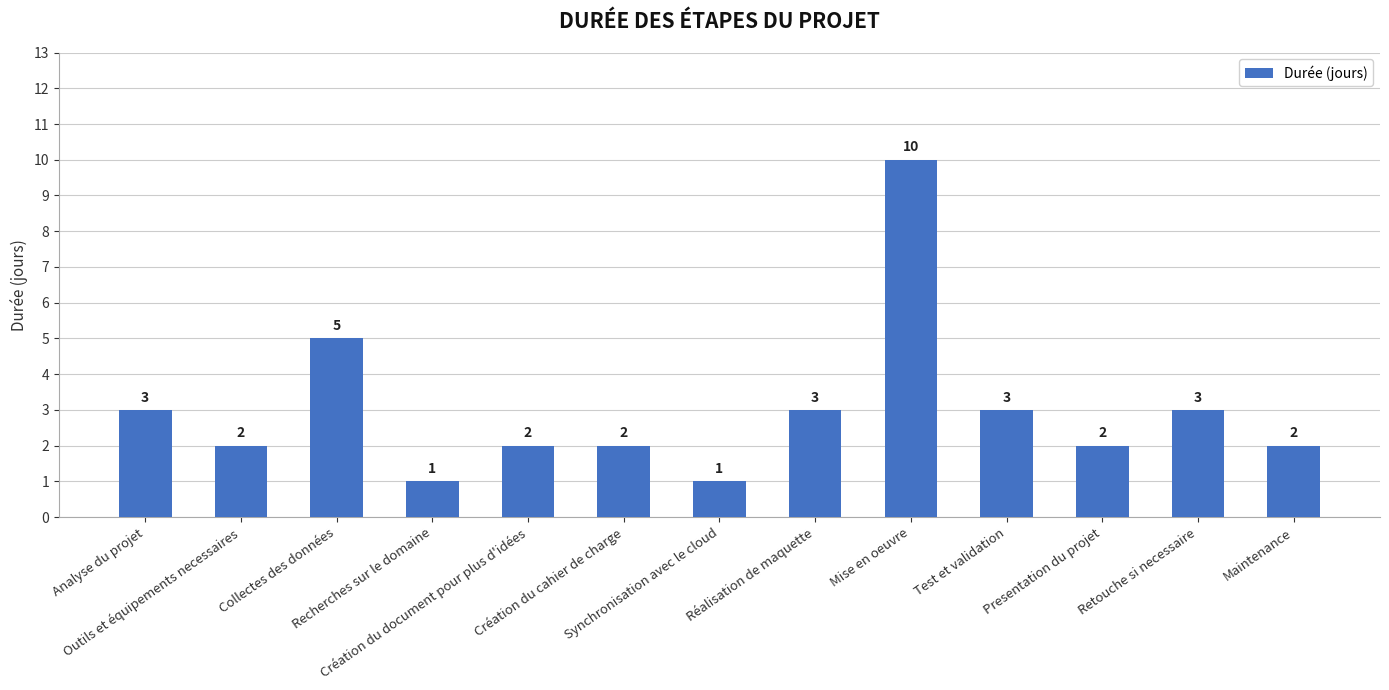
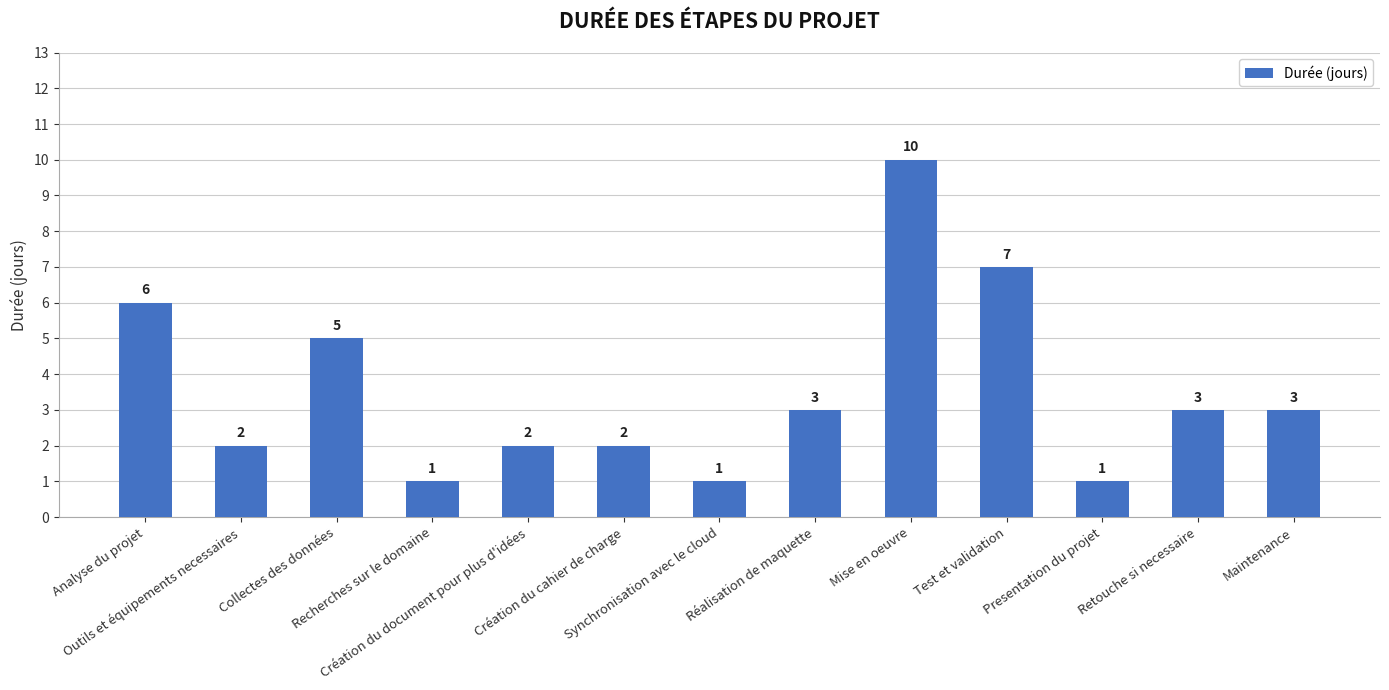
  {
-   "Analyse du projet": 3,
+   "Analyse du projet": 6,
    "Outils et équipements necessaires": 2,
    "Collectes des données": 5,
    "Recherches sur le domaine": 1,
    "Création du document pour plus d'idées": 2,
    "Création du cahier de charge": 2,
    "Synchronisation avec le cloud": 1,
    "Réalisation de maquette": 3,
    "Mise en oeuvre": 10,
-   "Test et validation": 3,
-   "Presentation du projet": 2,
+   "Test et validation": 7,
+   "Presentation du projet": 1,
    "Retouche si necessaire": 3,
-   "Maintenance": 2
+   "Maintenance": 3
  }
